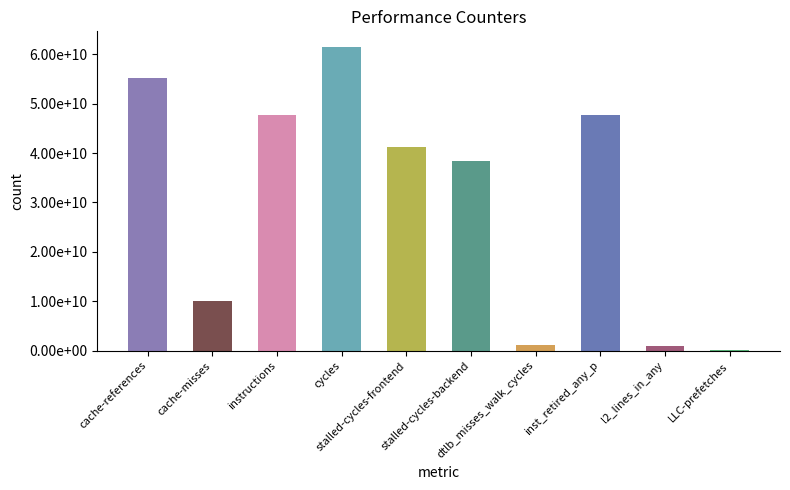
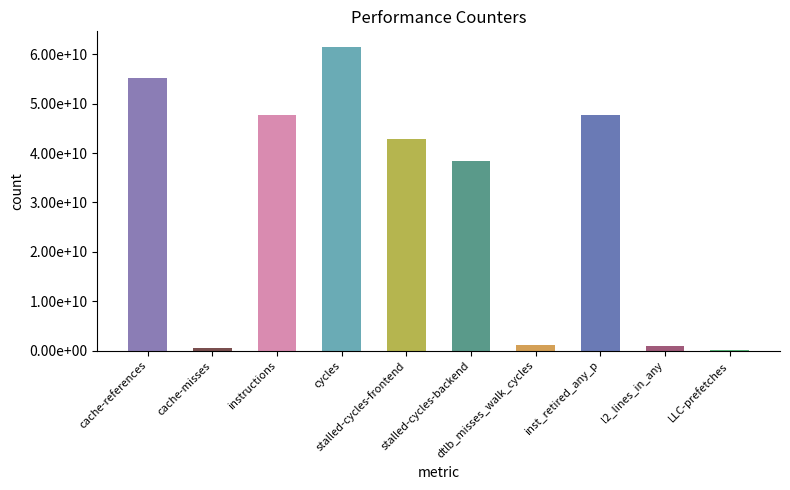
  {
    "cache-references": 55000000000,
-   "cache-misses": 10000000000,
+   "cache-misses": 1000000000,
    "instructions": 48000000000,
    "cycles": 62000000000,
-   "stalled-cycles-frontend": 41000000000,
+   "stalled-cycles-frontend": 43000000000,
    "stalled-cycles-backend": 38000000000,
    "dtlb_misses_walk_cycles": 1000000000,
    "inst_retired_any_p": 48000000000,
    "l2_lines_in_any": 1000000000
  }
